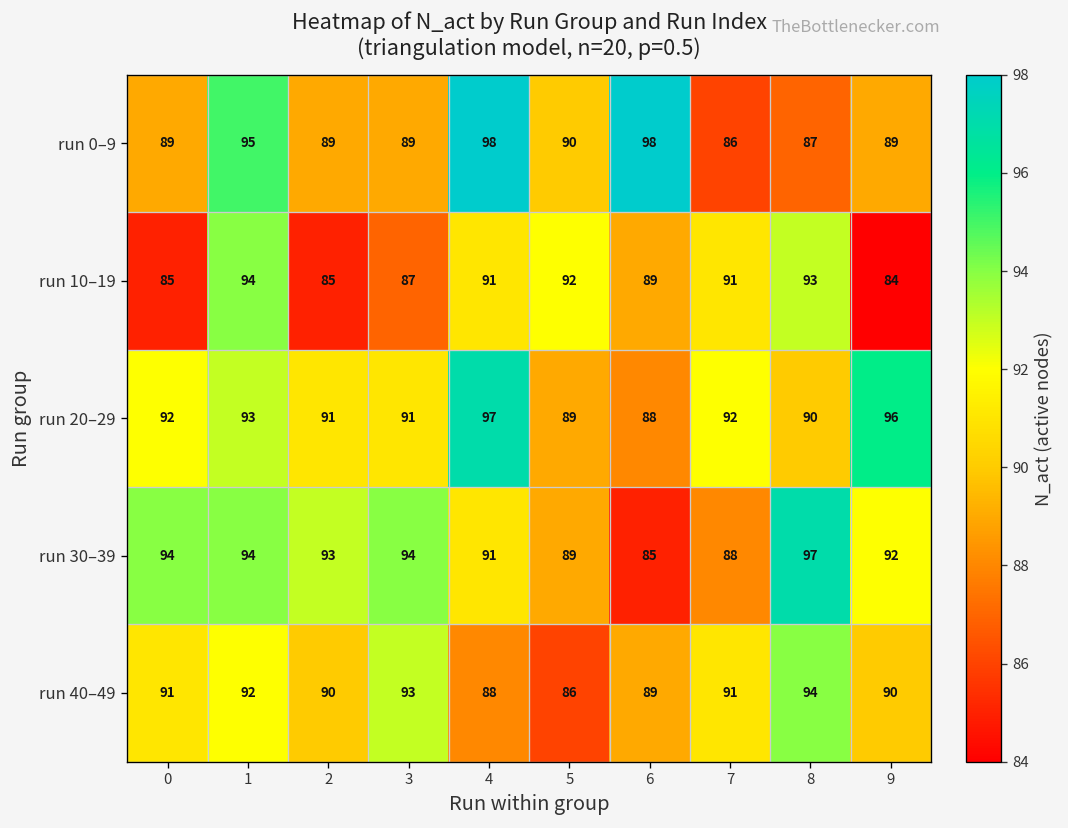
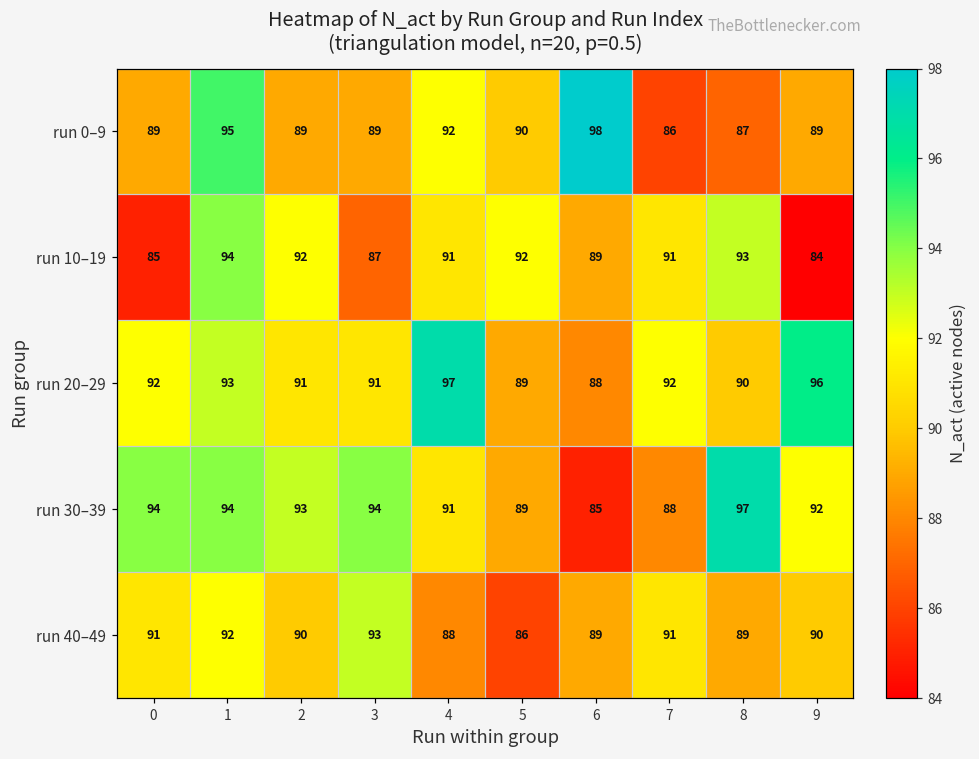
  {
    "run 0–9": {
      "0": 89,
      "1": 95,
      "2": 89,
      "3": 89,
-     "4": 98,
+     "4": 92,
      "5": 90,
      "6": 98,
      "7": 86,
      "8": 87,
      "9": 89
    },
    "run 10–19": {
      "0": 85,
      "1": 94,
-     "2": 85,
+     "2": 92,
      "3": 87,
      "4": 91,
      "5": 92,
      "6": 89,
      "7": 91,
      "8": 93,
      "9": 84
    },
    "run 20–29": {
      "0": 92,
      "1": 93,
      "2": 91,
      "3": 91,
      "4": 97,
      "5": 89,
      "6": 88,
      "7": 92,
      "8": 90,
      "9": 96
    },
    "run 30–39": {
      "0": 94,
      "1": 94,
      "2": 93,
      "3": 94,
      "4": 91,
      "5": 89,
      "6": 85,
      "7": 88,
      "8": 97,
      "9": 92
    },
    "run 40–49": {
      "0": 91,
      "1": 92,
      "2": 90,
      "3": 93,
      "4": 88,
      "5": 86,
      "6": 89,
      "7": 91,
-     "8": 94,
+     "8": 89,
      "9": 90
    }
  }
